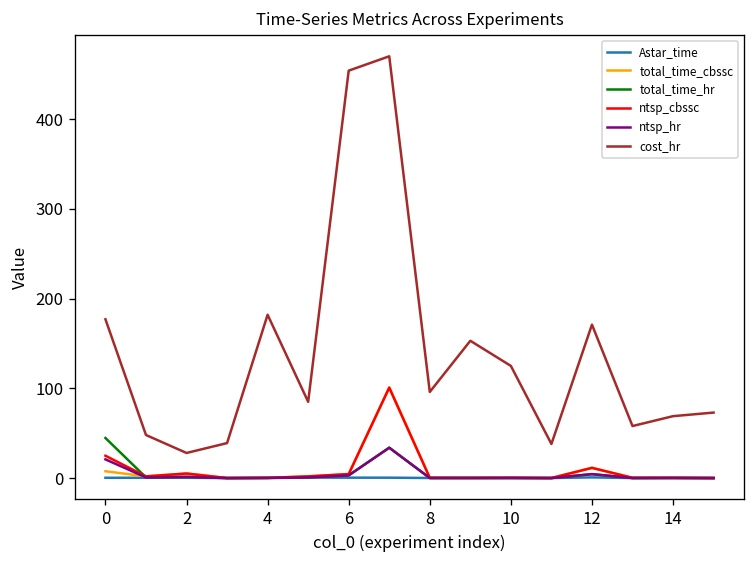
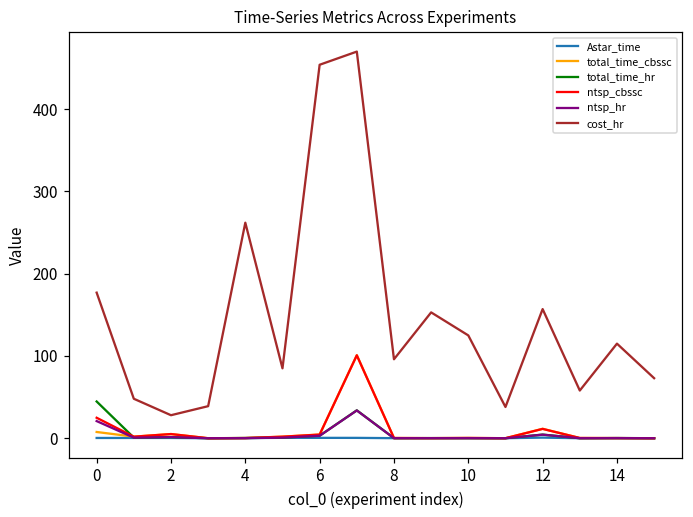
  {
    "Astar_time": {
      "0": 0,
      "12": 0
    },
    "total_time_cbssc": {
      "0": 10
    },
    "total_time_hr": {
      "0": 40
    },
    "ntsp_cbssc": {
      "0": 20
    },
    "ntsp_hr": {
      "0": 20
    },
    "cost_hr": {
      "0": 180,
      "2": 30,
-     "4": 180,
+     "4": 260,
      "6": 450,
      "8": 100,
      "10": 130,
-     "12": 170,
-     "14": 70
+     "12": 160,
+     "14": 120
    }
  }
